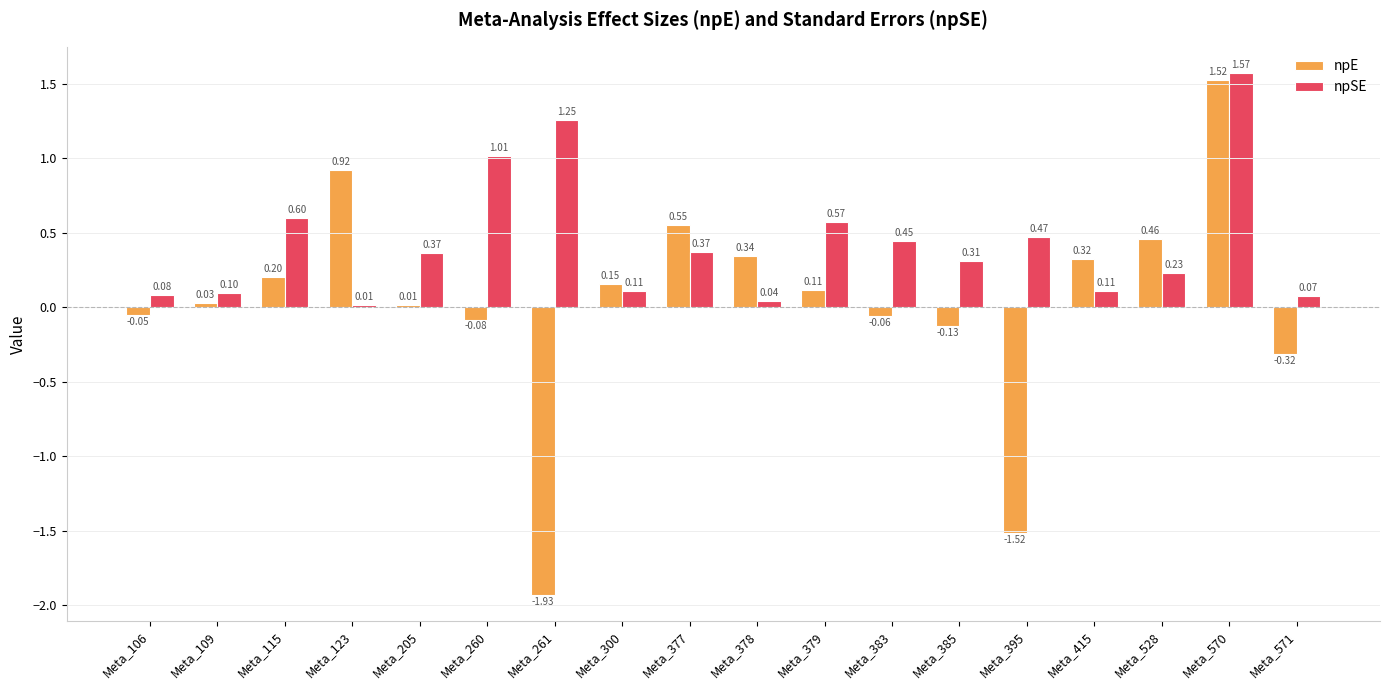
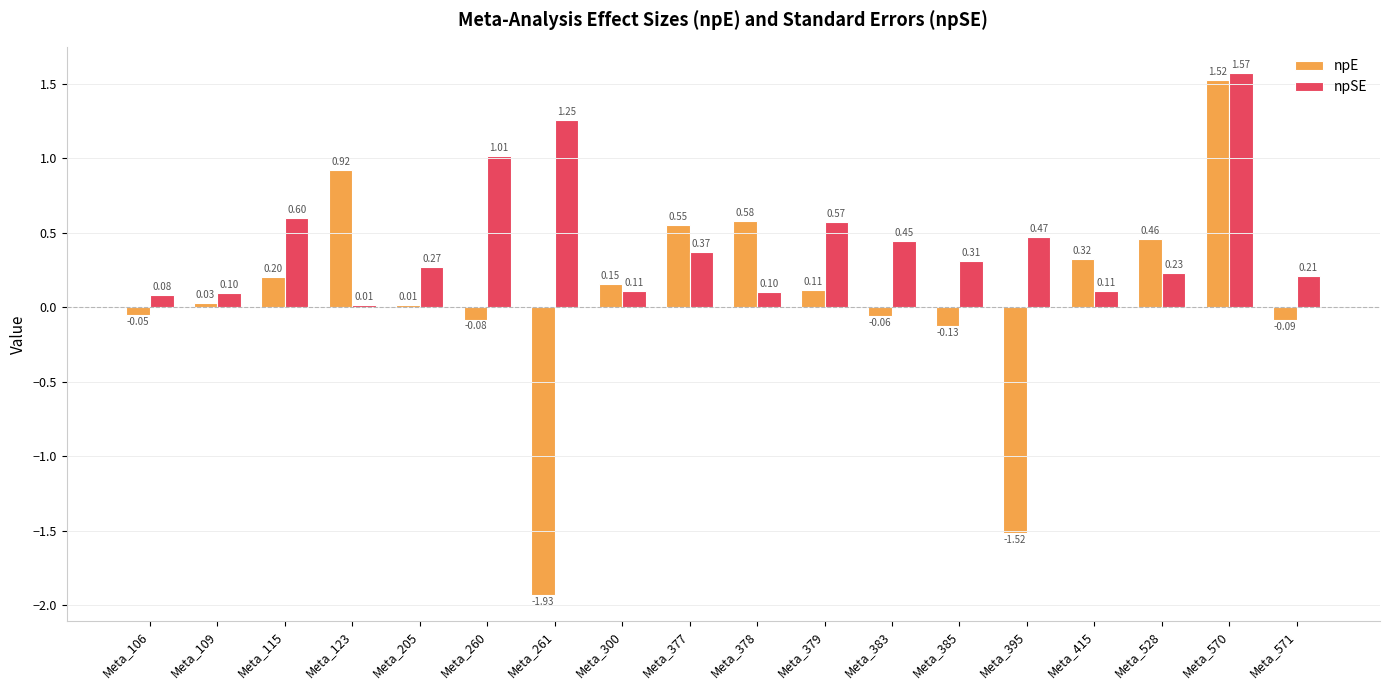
  {
    "npE": {
      "Meta_106": -0.05,
      "Meta_109": 0.03,
      "Meta_115": 0.20,
      "Meta_123": 0.92,
      "Meta_205": 0.01,
      "Meta_260": -0.08,
      "Meta_261": -1.93,
      "Meta_300": 0.15,
      "Meta_377": 0.55,
-     "Meta_378": 0.34,
+     "Meta_378": 0.58,
      "Meta_379": 0.11,
      "Meta_383": -0.06,
      "Meta_385": -0.13,
      "Meta_395": -1.52,
      "Meta_415": 0.32,
      "Meta_528": 0.46,
      "Meta_570": 1.52,
-     "Meta_571": -0.32
+     "Meta_571": -0.09
    },
    "npSE": {
      "Meta_106": 0.08,
      "Meta_109": 0.10,
      "Meta_115": 0.60,
      "Meta_123": 0.01,
-     "Meta_205": 0.37,
+     "Meta_205": 0.27,
      "Meta_260": 1.01,
      "Meta_261": 1.25,
      "Meta_300": 0.11,
      "Meta_377": 0.37,
-     "Meta_378": 0.04,
+     "Meta_378": 0.10,
      "Meta_379": 0.57,
      "Meta_383": 0.45,
      "Meta_385": 0.31,
      "Meta_395": 0.47,
      "Meta_415": 0.11,
      "Meta_528": 0.23,
      "Meta_570": 1.57,
-     "Meta_571": 0.07
+     "Meta_571": 0.21
    }
  }
